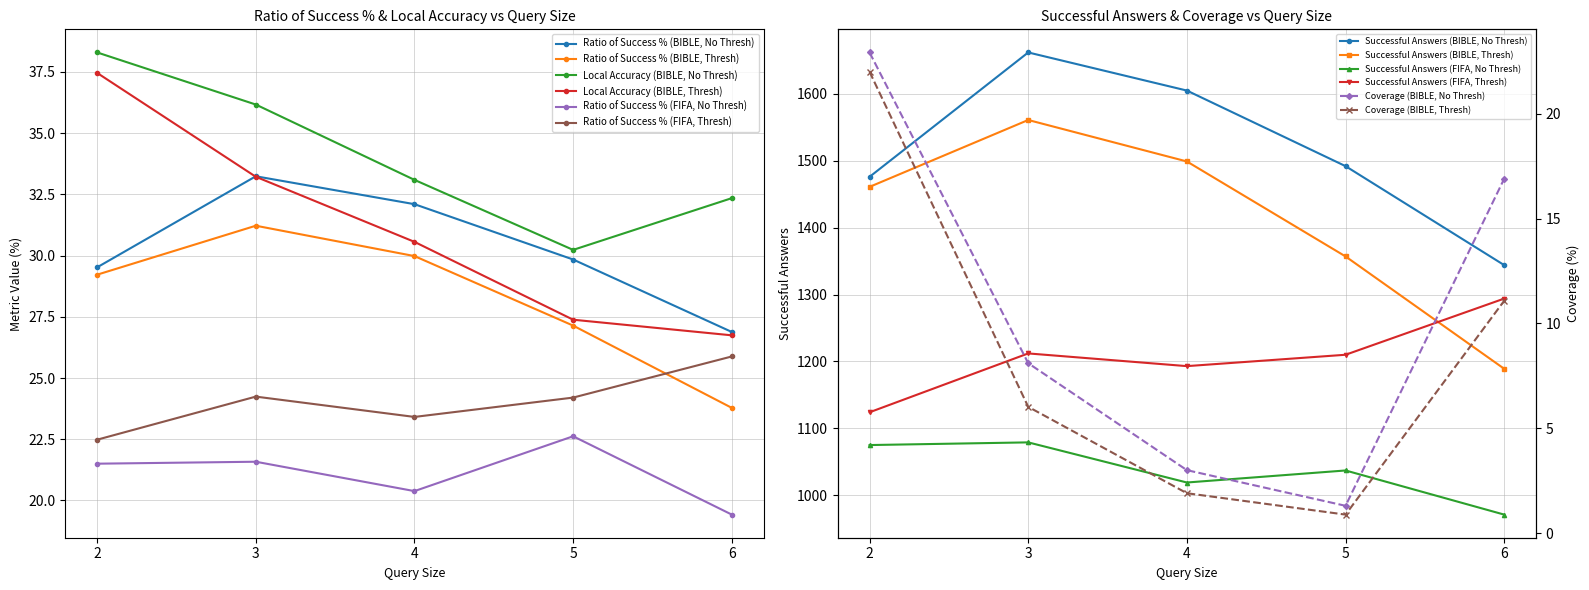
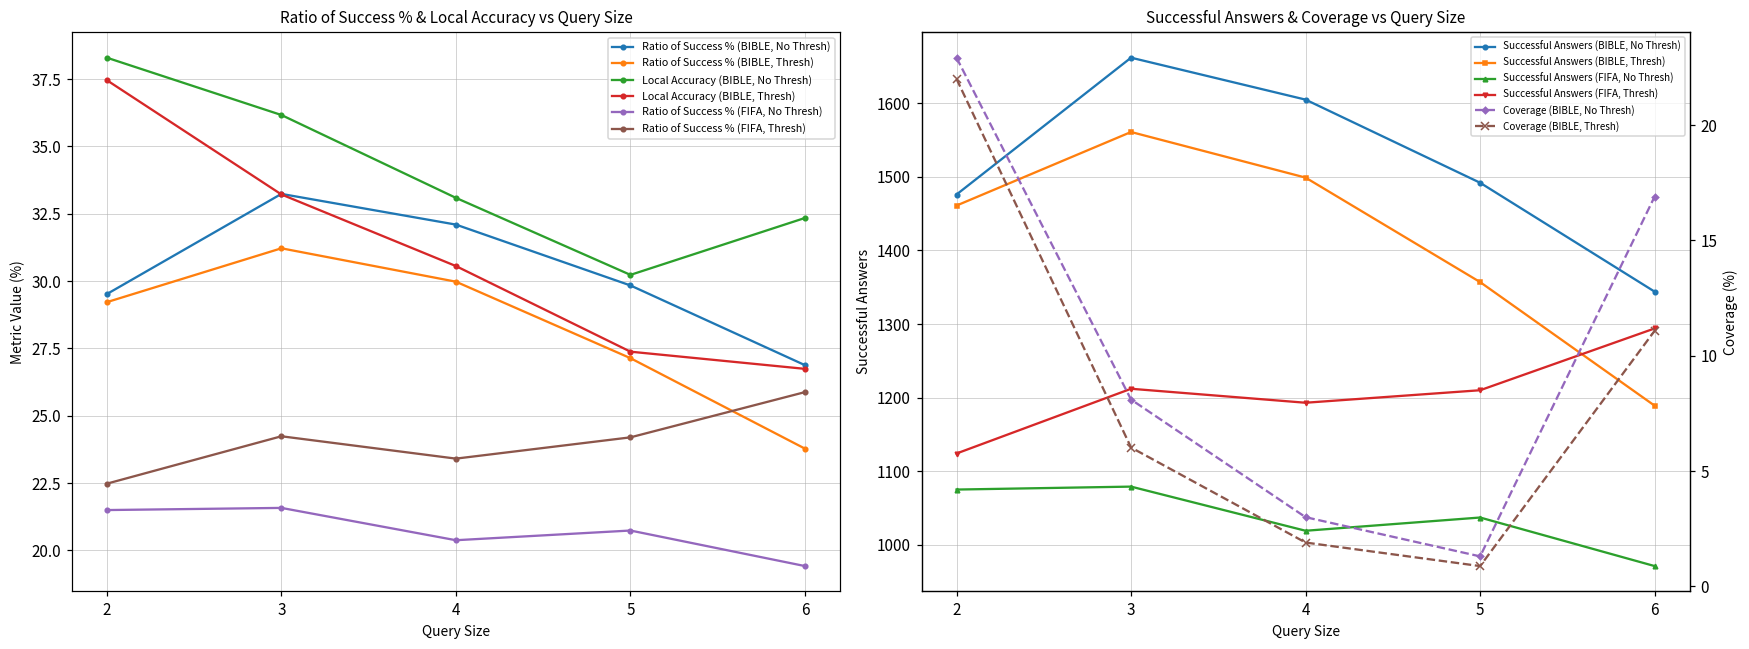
  {
    "Ratio of Success % & Local Accuracy vs Query Size": {
      "Ratio of Success % (BIBLE, No Thresh)": {
        "2": 29.5,
        "4": 32.1,
        "5": 29.8,
        "6": 26.9
      },
      "Ratio of Success % (BIBLE, Thresh)": {
        "2": 29.2,
        "3": 31.2,
        "4": 30.0,
        "5": 27.1,
        "6": 23.8
      },
      "Local Accuracy (BIBLE, No Thresh)": {
        "2": 38.3,
        "3": 36.2,
        "4": 33.1,
        "5": 30.2,
        "6": 32.3
      },
      "Local Accuracy (BIBLE, Thresh)": {
        "2": 37.5,
        "4": 30.6,
        "5": 27.4,
        "6": 26.7
      },
      "Ratio of Success % (FIFA, No Thresh)": {
        "2": 21.5,
        "3": 21.6,
        "4": 20.4,
-       "5": 22.6,
+       "5": 20.7,
        "6": 19.4
      },
      "Ratio of Success % (FIFA, Thresh)": {
        "2": 22.5,
        "3": 24.2,
        "4": 23.4,
        "5": 24.2,
        "6": 25.9
      }
    }
  }
